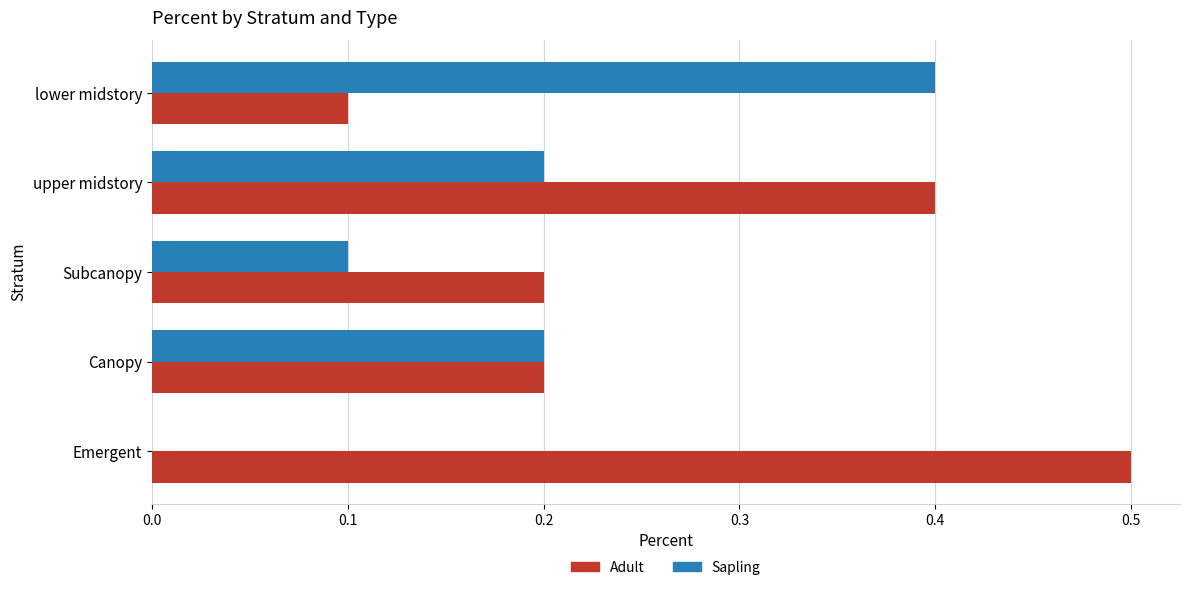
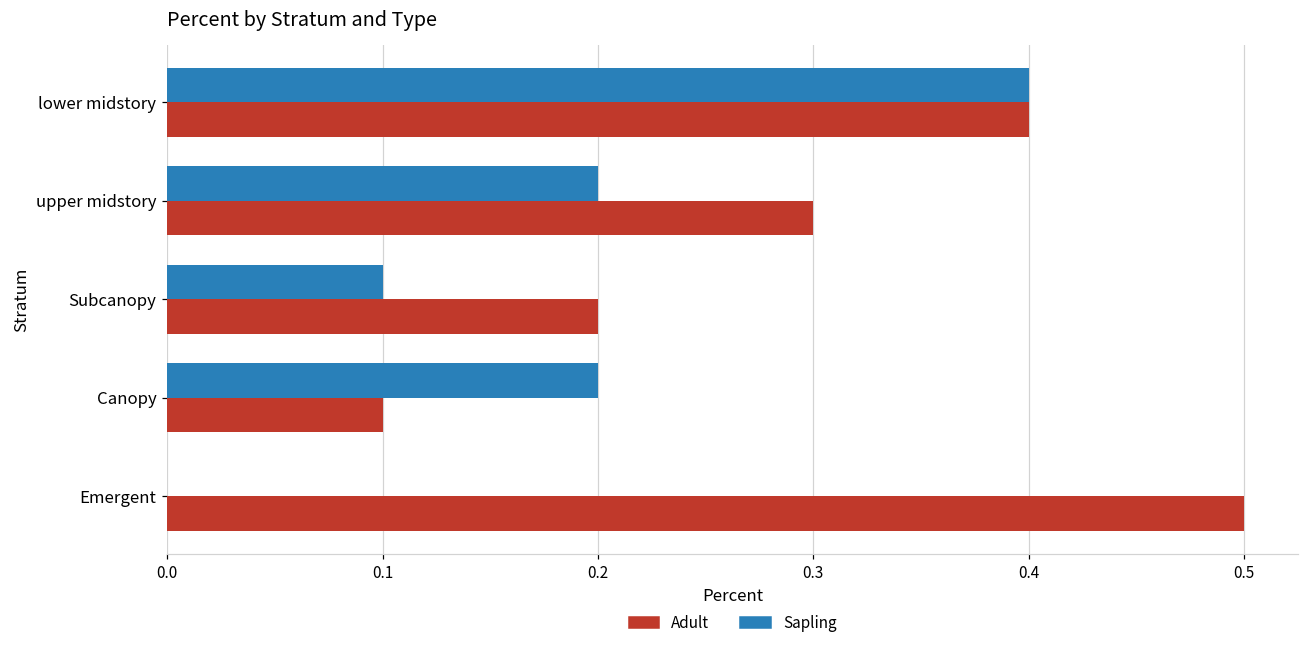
  {
    "Adult": {
-     "lower midstory": 0.1,
-     "upper midstory": 0.4,
+     "lower midstory": 0.4,
+     "upper midstory": 0.3,
      "Subcanopy": 0.2,
-     "Canopy": 0.2,
+     "Canopy": 0.1,
      "Emergent": 0.5
    },
    "Sapling": {
      "lower midstory": 0.4,
      "upper midstory": 0.2,
      "Subcanopy": 0.1,
      "Canopy": 0.2,
      "Emergent": 0.0
    }
  }
